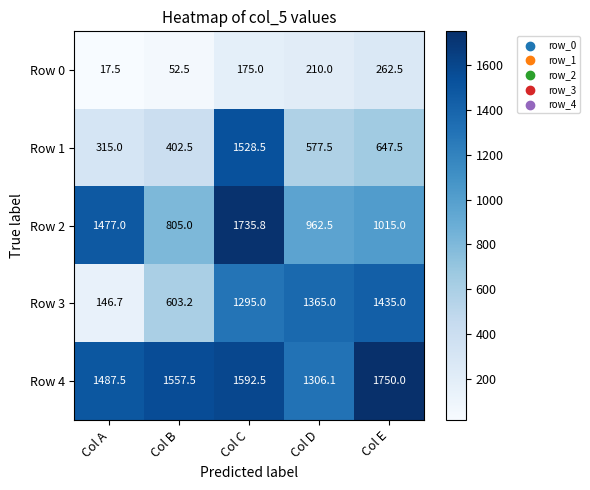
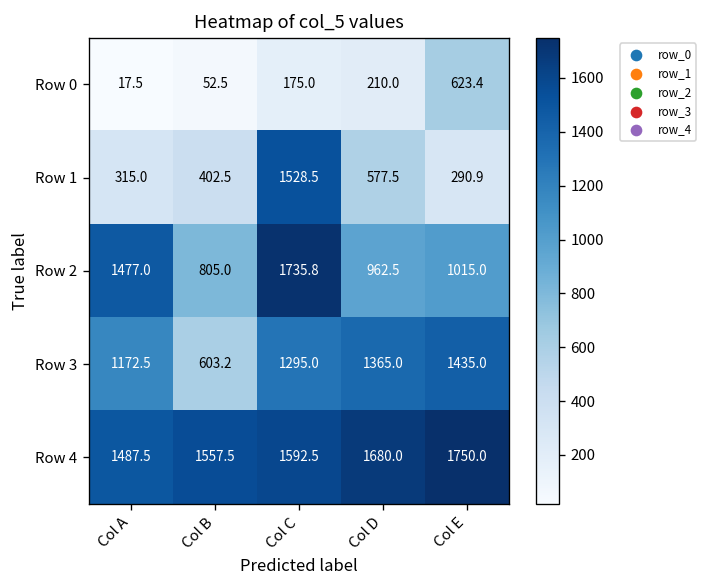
  {
    "Row 0": {
      "Col A": 17.5,
      "Col B": 52.5,
      "Col C": 175.0,
      "Col D": 210.0,
-     "Col E": 262.5
+     "Col E": 623.4
    },
    "Row 1": {
      "Col A": 315.0,
      "Col B": 402.5,
      "Col C": 1528.5,
      "Col D": 577.5,
-     "Col E": 647.5
+     "Col E": 290.9
    },
    "Row 2": {
      "Col A": 1477.0,
      "Col B": 805.0,
      "Col C": 1735.8,
      "Col D": 962.5,
      "Col E": 1015.0
    },
    "Row 3": {
-     "Col A": 146.7,
+     "Col A": 1172.5,
      "Col B": 603.2,
      "Col C": 1295.0,
      "Col D": 1365.0,
      "Col E": 1435.0
    },
    "Row 4": {
      "Col A": 1487.5,
      "Col B": 1557.5,
      "Col C": 1592.5,
-     "Col D": 1306.1,
+     "Col D": 1680.0,
      "Col E": 1750.0
    }
  }
